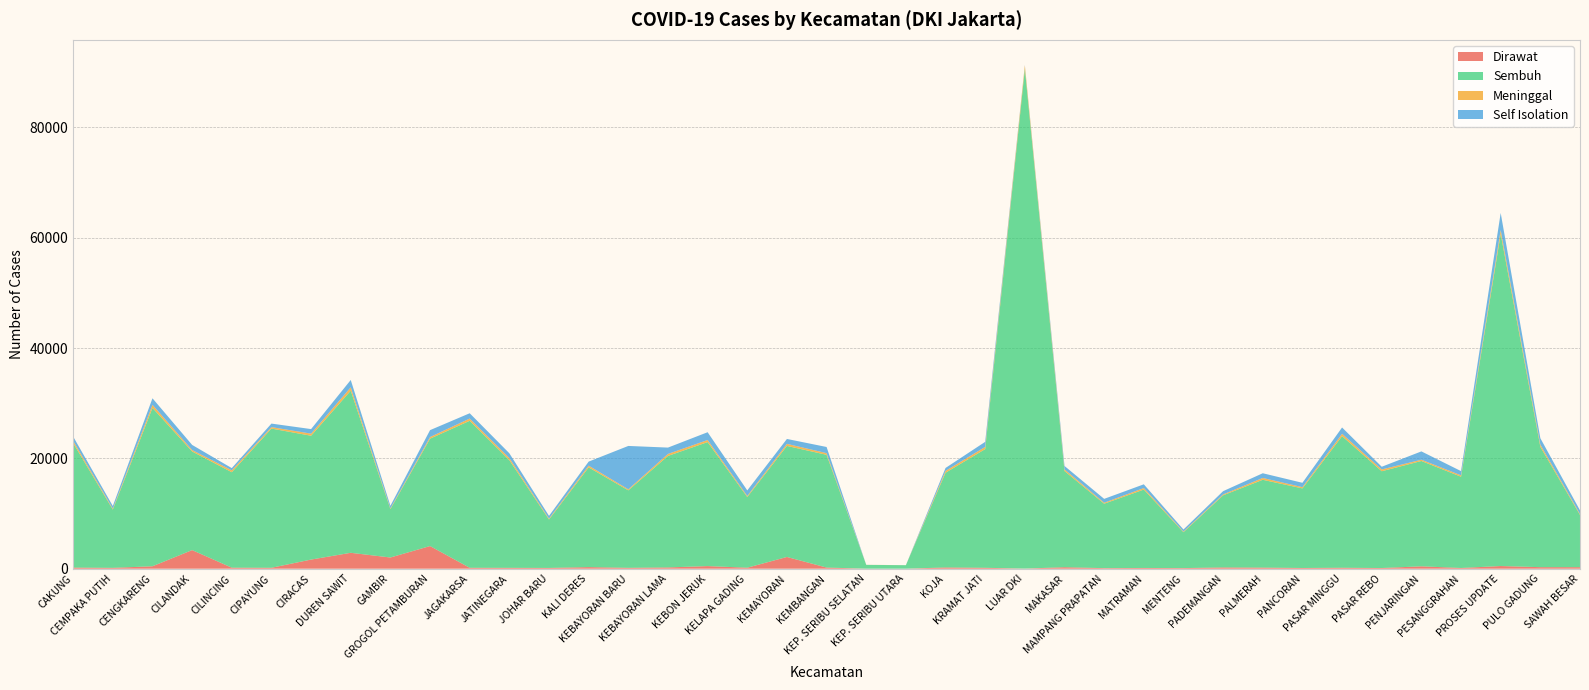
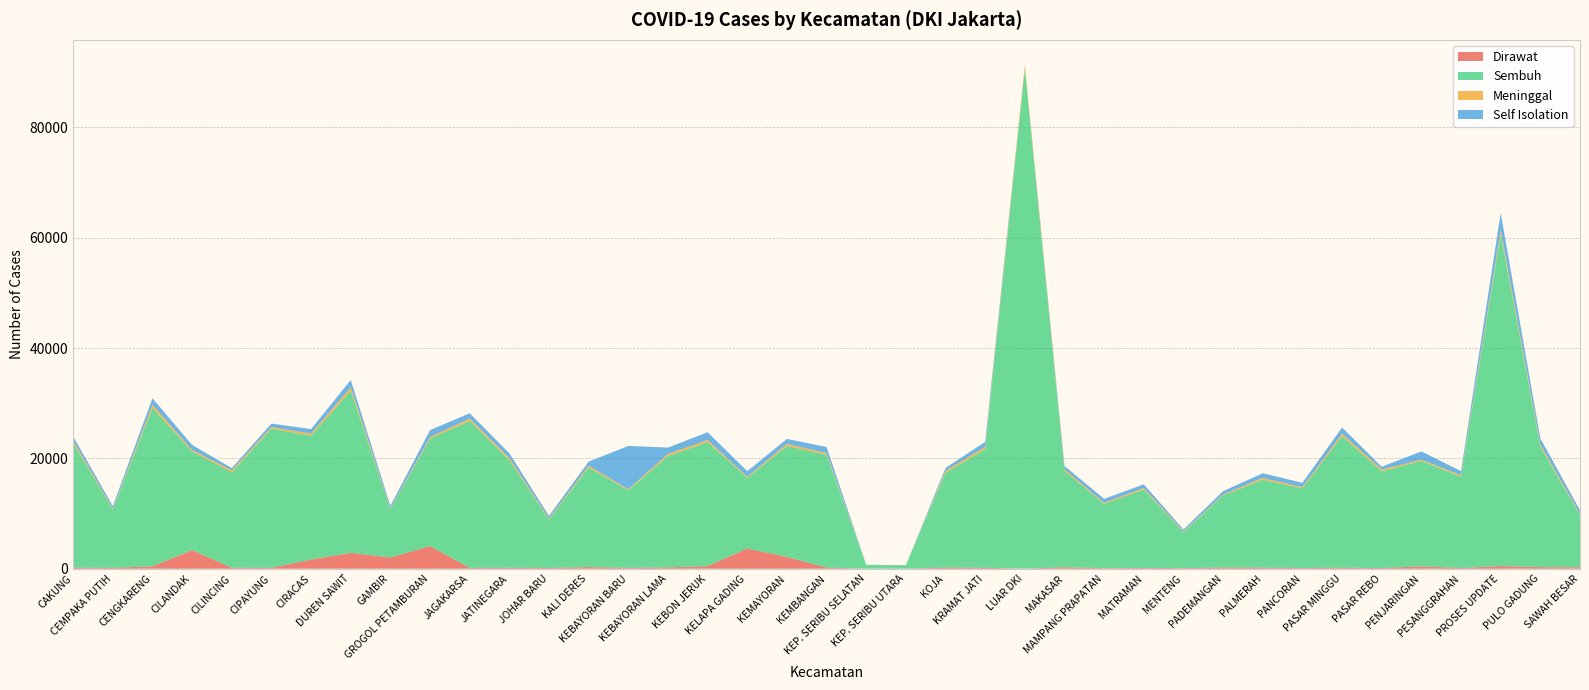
  {
    "Dirawat": {
      "CILANDAK": 3000,
      "CIRACAS": 2000,
      "DUREN SAWIT": 3000,
      "GAMBIR": 2000,
      "GROGOL PETAMBURAN": 4000,
      "KEBON JERUK": 0,
-     "KELAPA GADING": 0,
+     "KELAPA GADING": 4000,
      "KEMAYORAN": 2000,
      "KEP. SERIBU UTARA": 0,
      "PROSES UPDATE": 0
    },
    "Sembuh": {
      "CENGKARENG": 29000,
      "DUREN SAWIT": 29000,
      "LUAR DKI": 91000,
      "PROSES UPDATE": 60000
    },
    "Meninggal": {
      "CENGKARENG": 1000,
      "DUREN SAWIT": 1000,
      "PROSES UPDATE": 1000
    },
    "Self Isolation": {
      "CAKUNG": 1000,
      "CEMPAKA PUTIH": 0,
      "CENGKARENG": 1000,
      "CILANDAK": 1000,
      "CIPAYUNG": 1000,
      "CIRACAS": 1000,
      "DUREN SAWIT": 1000,
      "GAMBIR": 0,
      "GROGOL PETAMBURAN": 1000,
      "JAGAKARSA": 1000,
      "JATINEGARA": 1000,
      "JOHAR BARU": 0,
      "KALI DERES": 1000,
      "KEBAYORAN BARU": 8000,
      "KEBAYORAN LAMA": 1000,
      "KEBON JERUK": 1000,
      "KELAPA GADING": 1000,
      "KEMAYORAN": 1000,
      "KEMBANGAN": 1000,
      "KOJA": 1000,
      "KRAMAT JATI": 1000,
      "MAKASAR": 1000,
      "MAMPANG PRAPATAN": 1000,
      "MATRAMAN": 1000,
      "PADEMANGAN": 1000,
      "PALMERAH": 1000,
      "PANCORAN": 1000,
      "PASAR MINGGU": 1000,
      "PASAR REBO": 0,
      "PENJARINGAN": 2000,
      "PESANGGRAHAN": 1000,
      "PROSES UPDATE": 3000,
      "PULO GADUNG": 1000,
      "SAWAH BESAR": 1000
    }
  }
